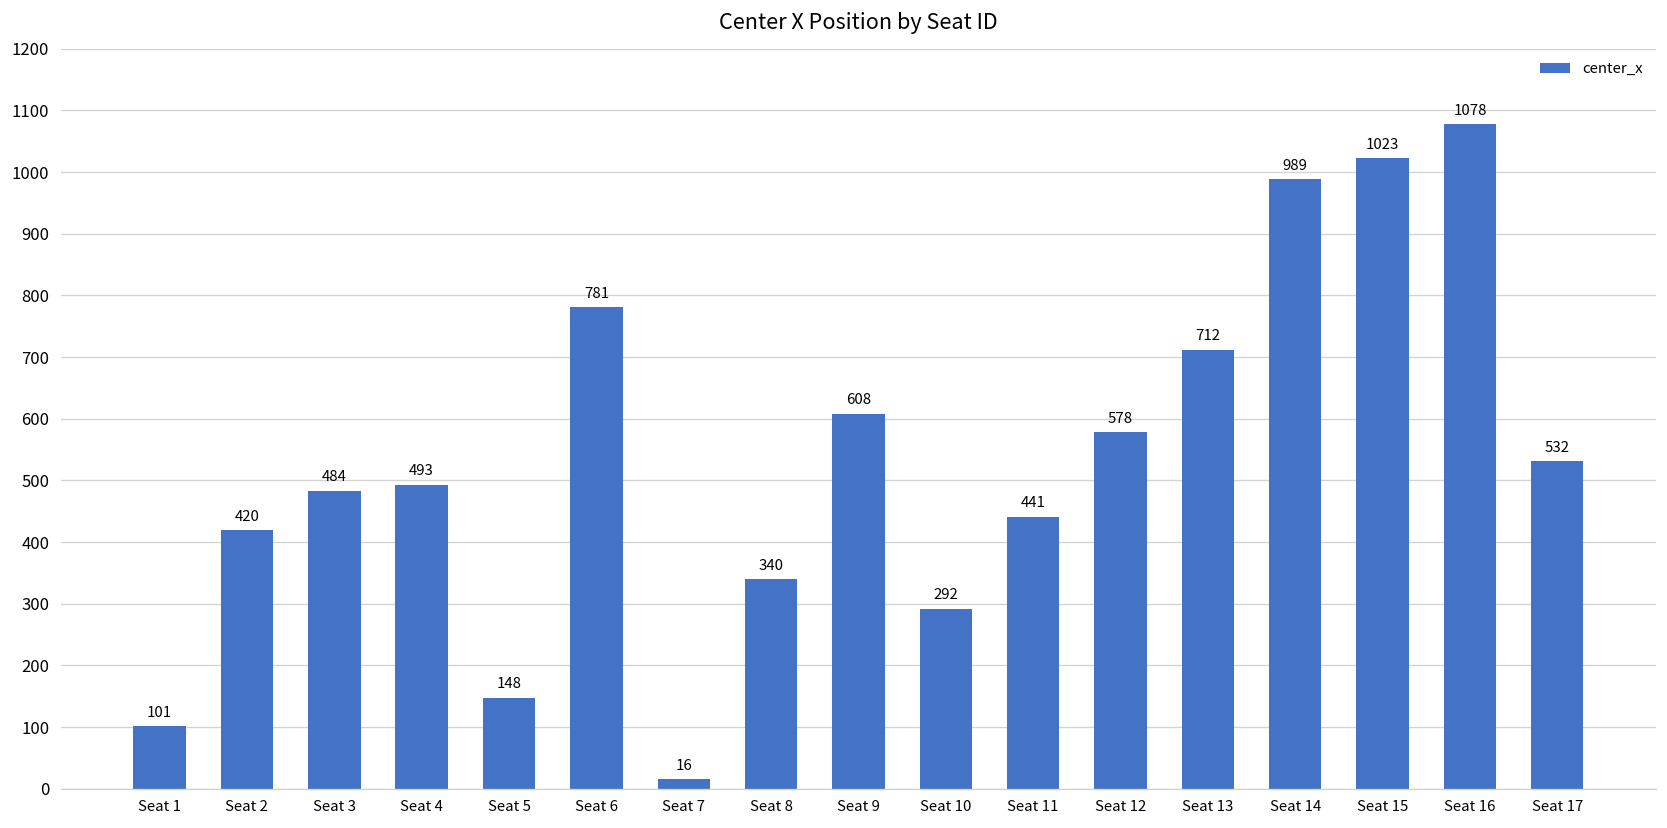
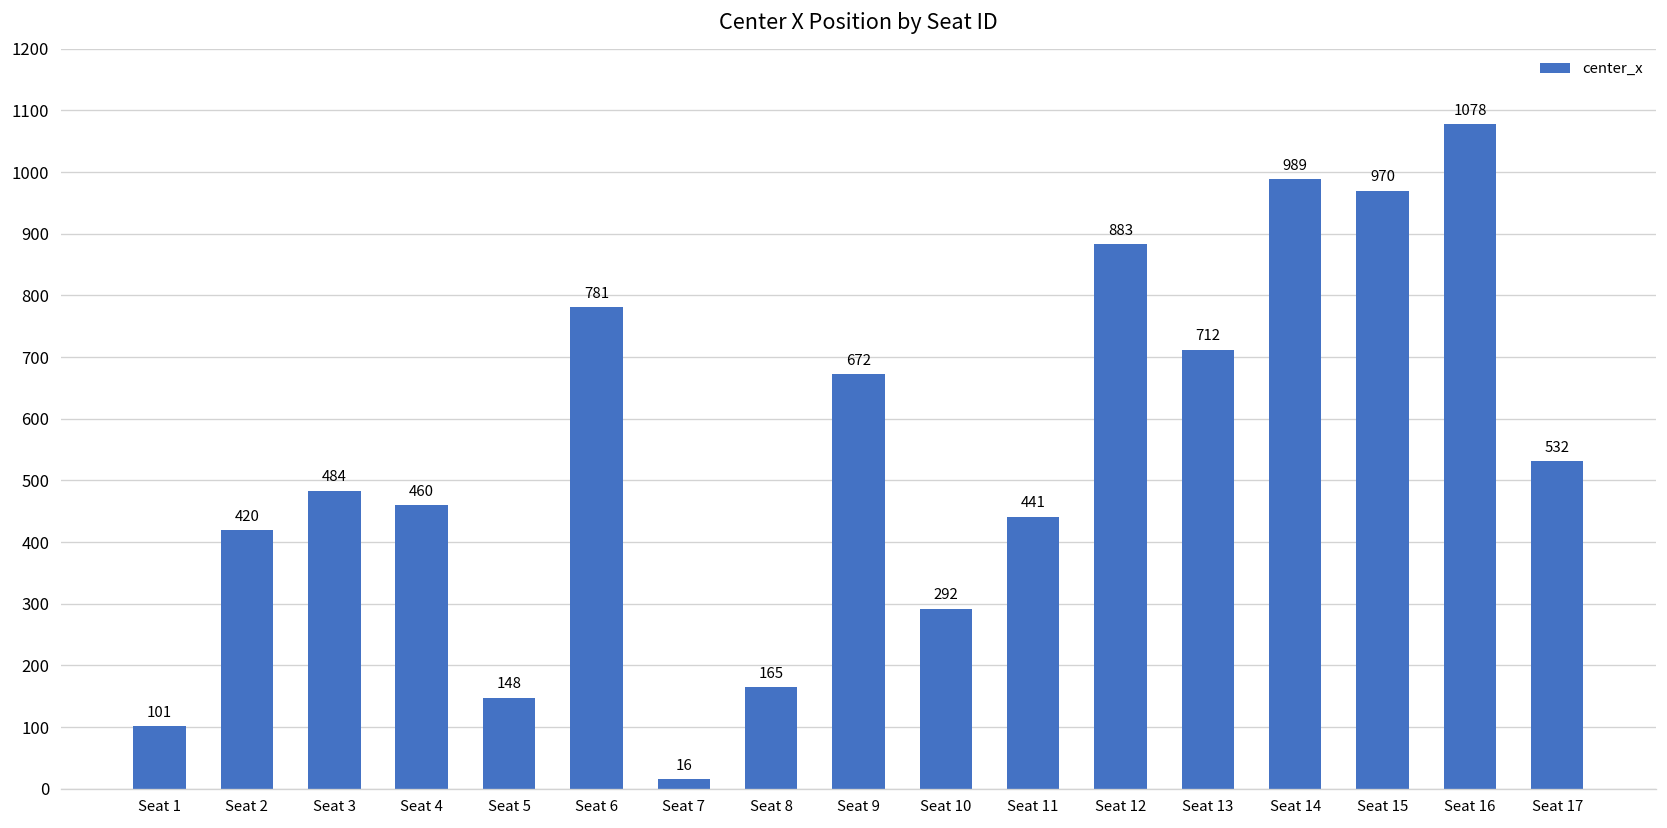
  {
    "Seat 1": 101,
    "Seat 2": 420,
    "Seat 3": 484,
-   "Seat 4": 493,
+   "Seat 4": 460,
    "Seat 5": 148,
    "Seat 6": 781,
    "Seat 7": 16,
-   "Seat 8": 340,
-   "Seat 9": 608,
+   "Seat 8": 165,
+   "Seat 9": 672,
    "Seat 10": 292,
    "Seat 11": 441,
-   "Seat 12": 578,
+   "Seat 12": 883,
    "Seat 13": 712,
    "Seat 14": 989,
-   "Seat 15": 1023,
+   "Seat 15": 970,
    "Seat 16": 1078,
    "Seat 17": 532
  }
